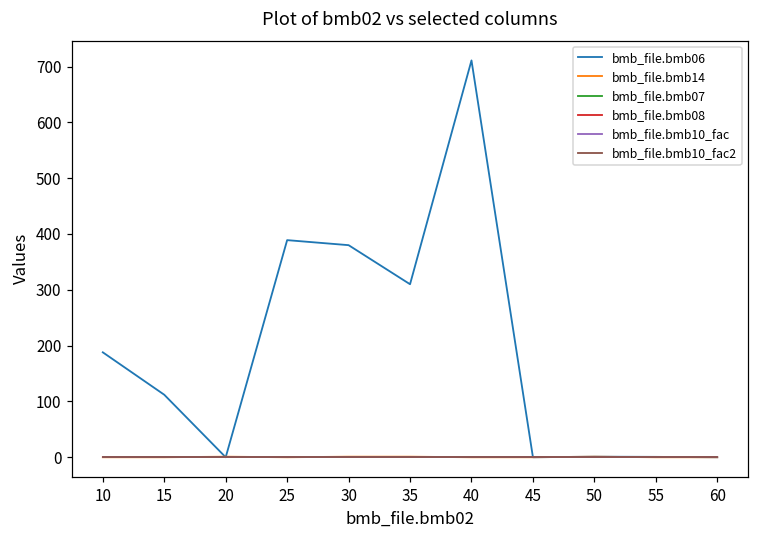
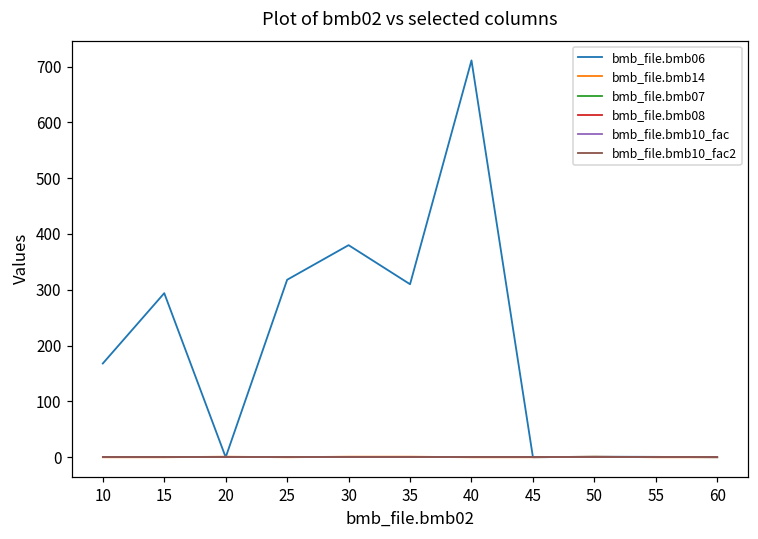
  {
    "bmb_file.bmb06": {
-     "10": 190,
-     "15": 110,
-     "25": 390,
+     "10": 170,
+     "15": 290,
+     "25": 320,
      "30": 380,
      "35": 310,
      "40": 710
    }
  }
